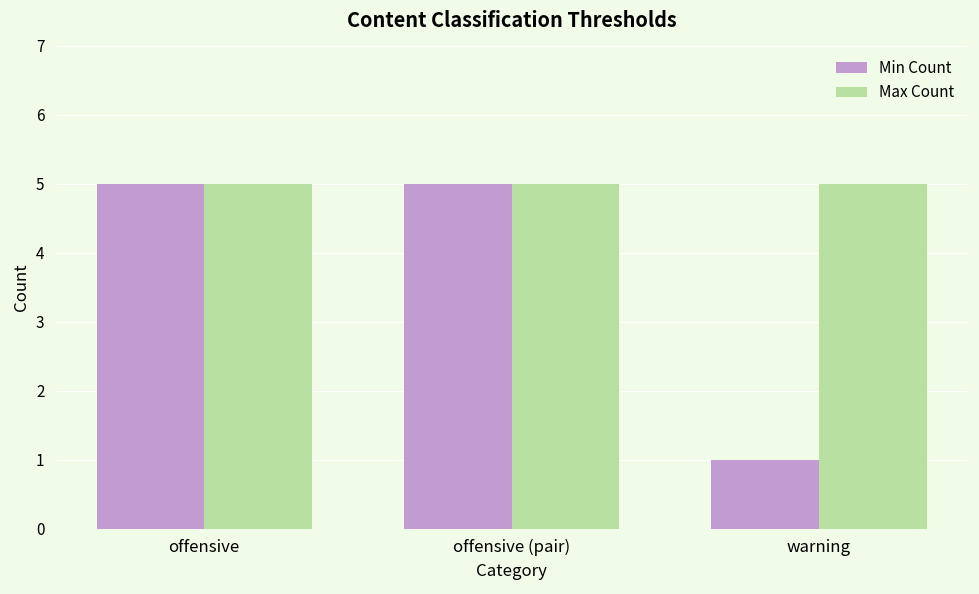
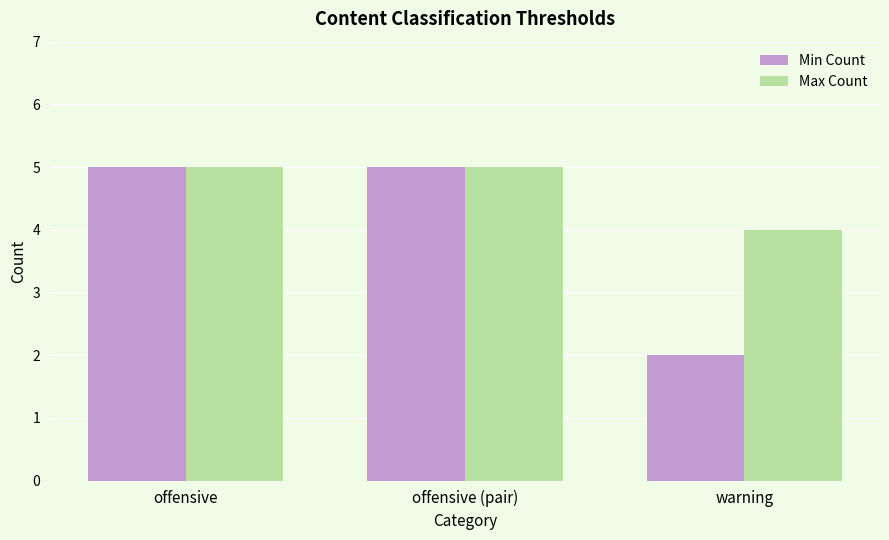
  {
    "Min Count": {
      "offensive": 5,
      "offensive (pair)": 5,
-     "warning": 1
+     "warning": 2
    },
    "Max Count": {
      "offensive": 5,
      "offensive (pair)": 5,
-     "warning": 5
+     "warning": 4
    }
  }
